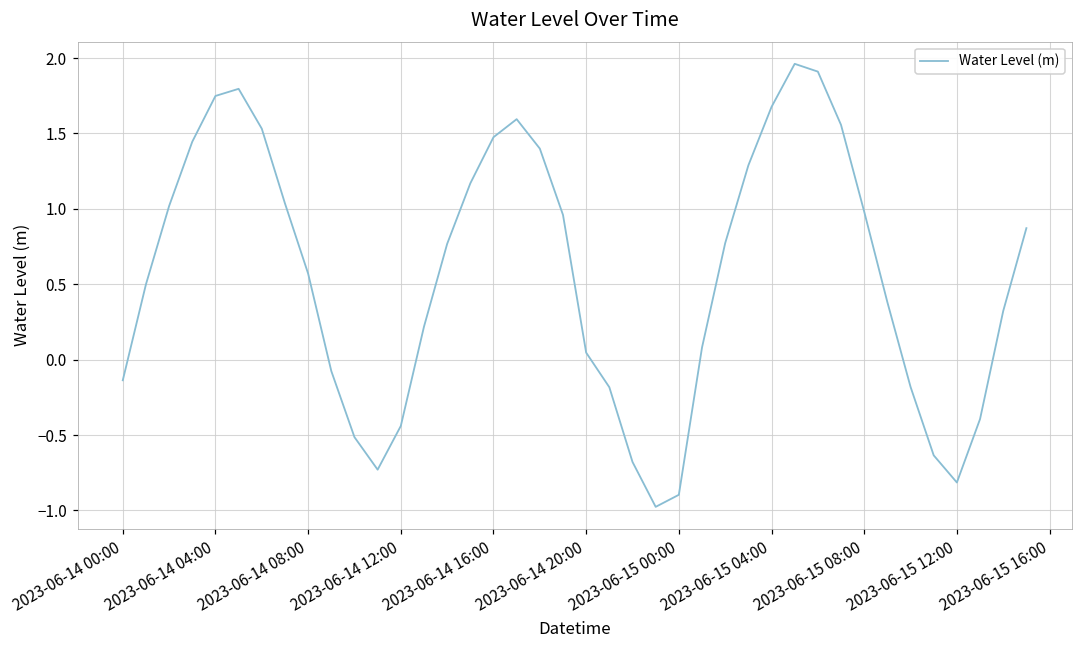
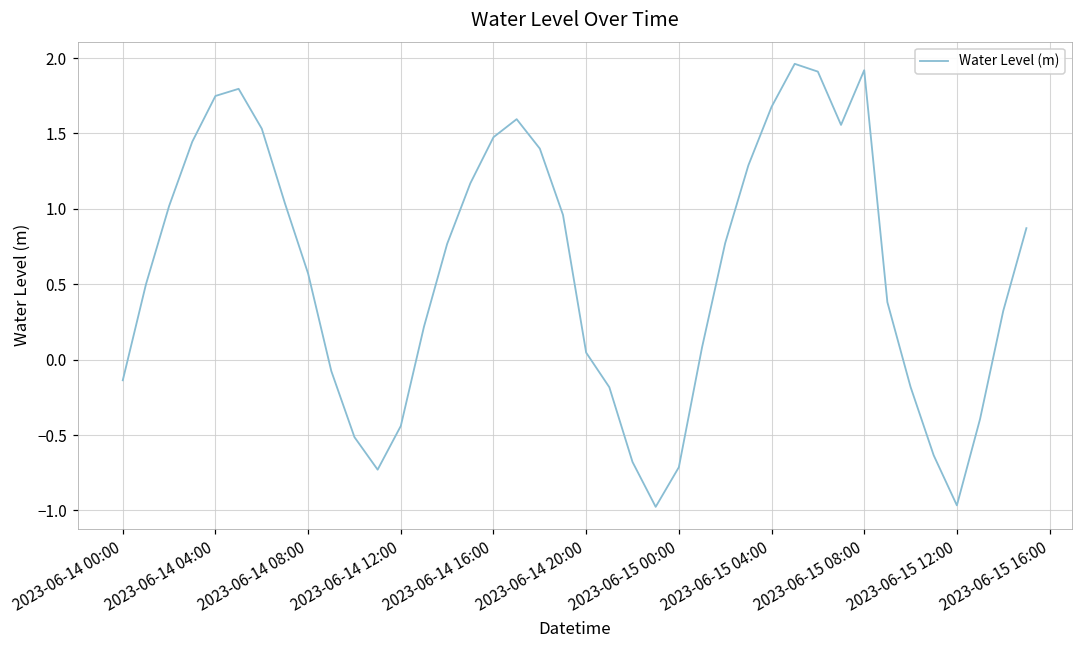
  {
    "2023-06-14 00:00": -0.14,
    "2023-06-14 04:00": 1.75,
    "2023-06-14 08:00": 0.57,
    "2023-06-14 12:00": -0.44,
    "2023-06-14 16:00": 1.48,
    "2023-06-14 20:00": 0.05,
-   "2023-06-15 00:00": -0.90,
+   "2023-06-15 00:00": -0.71,
    "2023-06-15 04:00": 1.68,
-   "2023-06-15 08:00": 0.98,
-   "2023-06-15 12:00": -0.81
+   "2023-06-15 08:00": 1.92,
+   "2023-06-15 12:00": -0.97
  }
